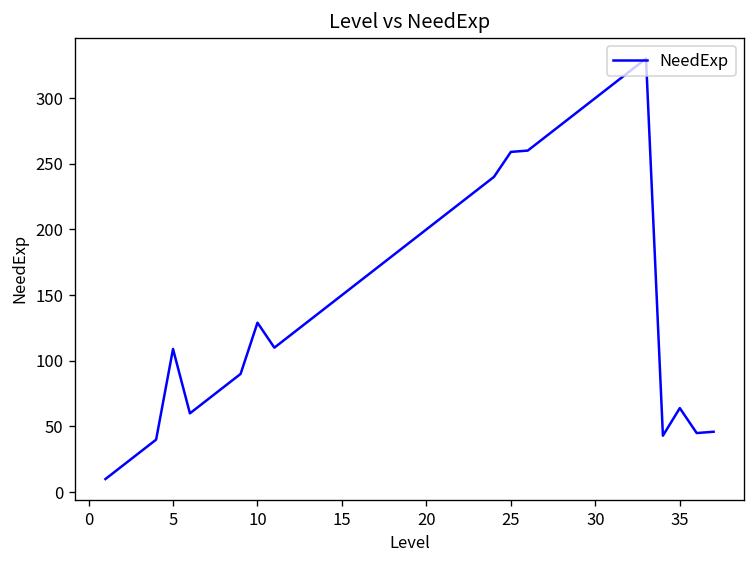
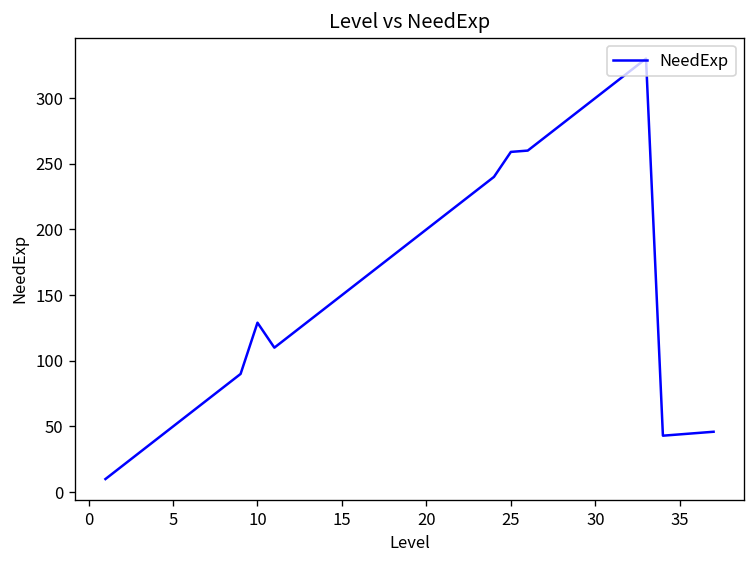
  {
-   "5": 109,
+   "5": 50,
    "10": 129,
    "15": 150,
    "20": 200,
    "25": 259,
    "30": 300,
-   "35": 64
+   "35": 44
  }
